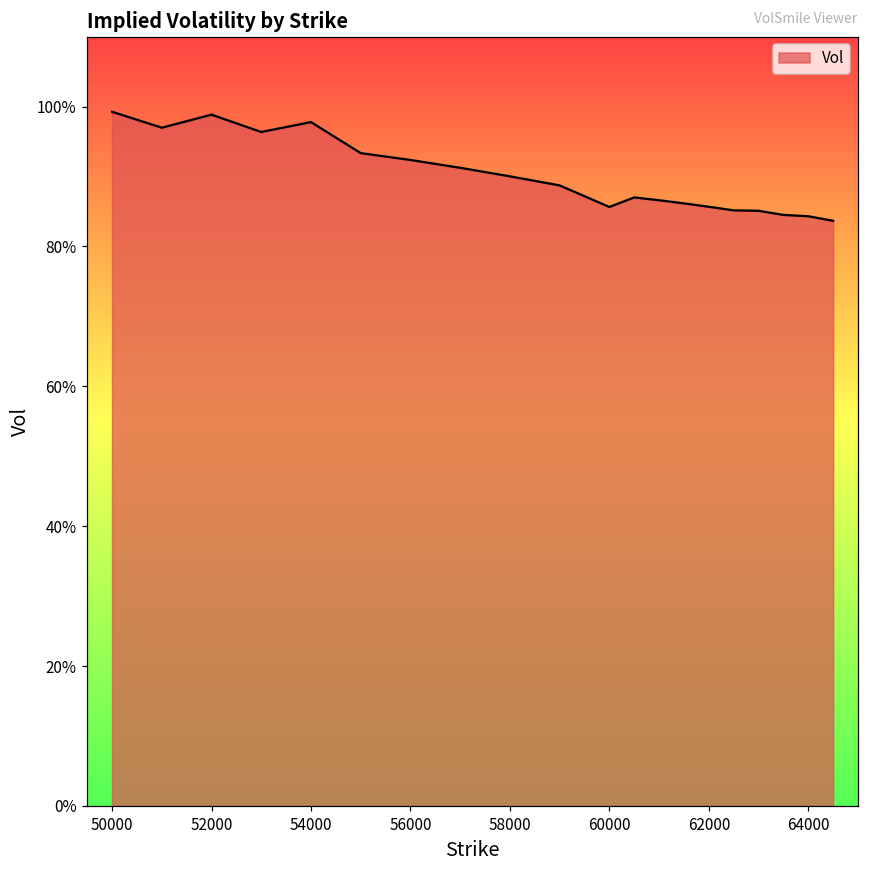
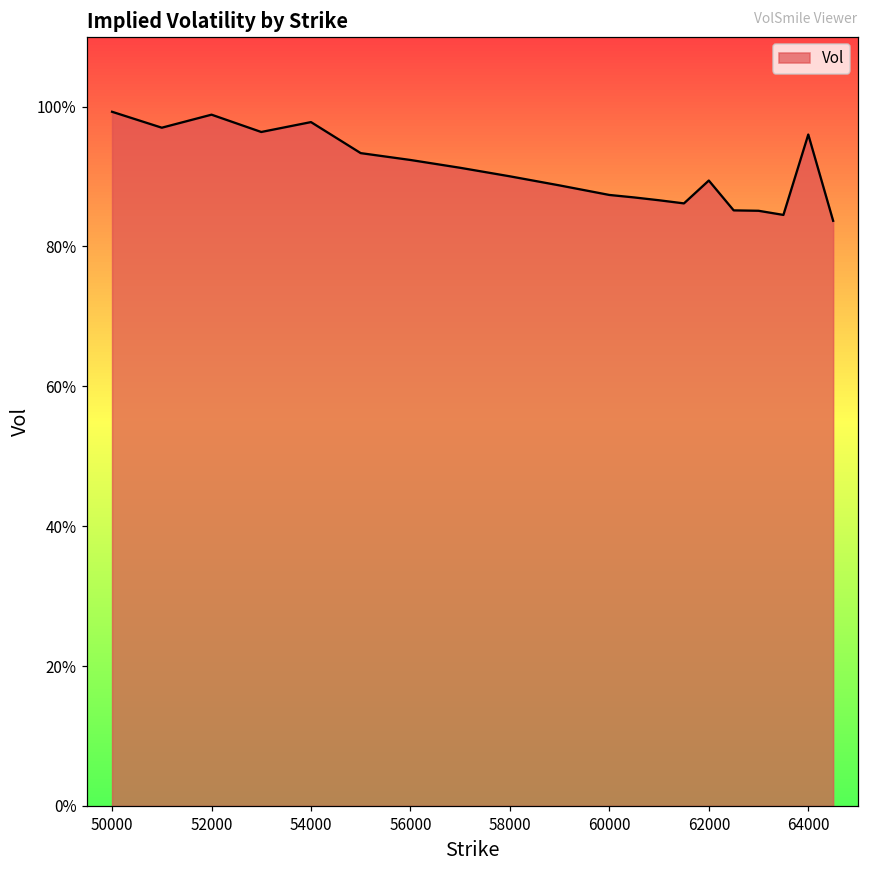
  {
    "50000": "99%",
    "52000": "99%",
    "54000": "98%",
    "56000": "92%",
    "58000": "90%",
-   "60000": "86%",
-   "62000": "86%",
-   "64000": "84%"
+   "60000": "87%",
+   "62000": "89%",
+   "64000": "96%"
  }
